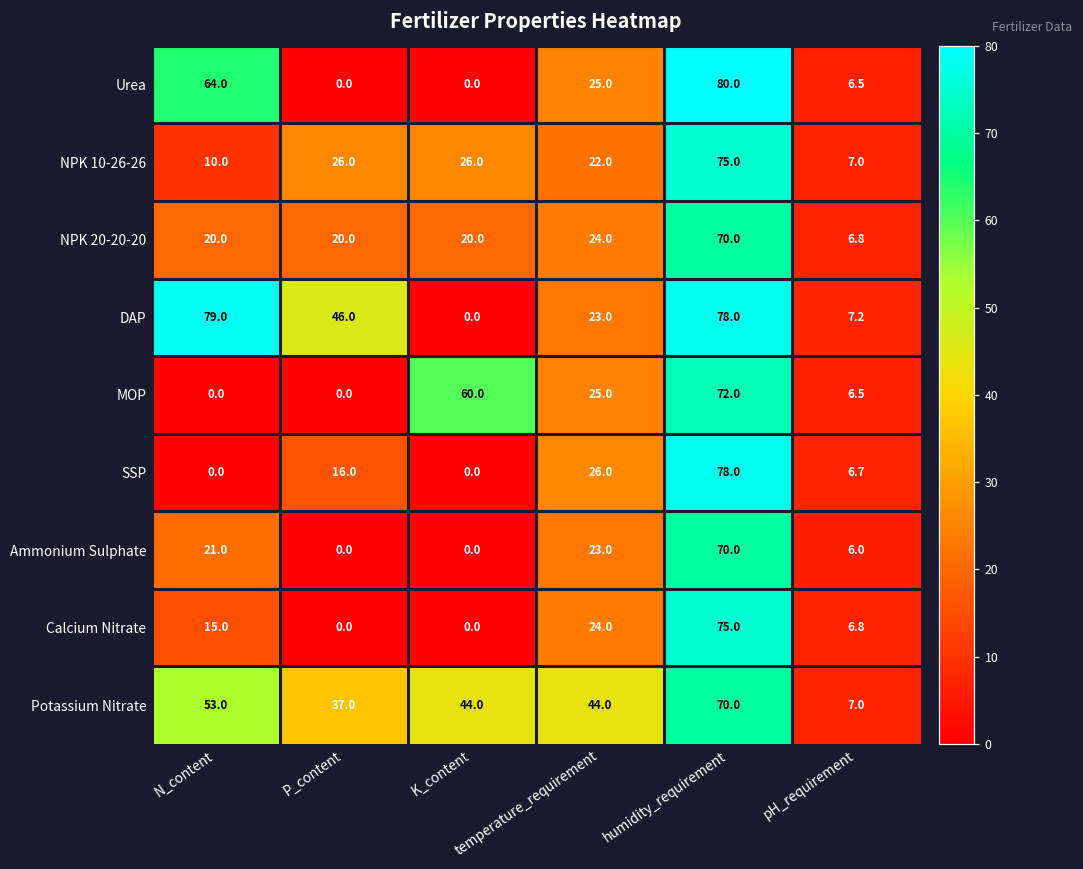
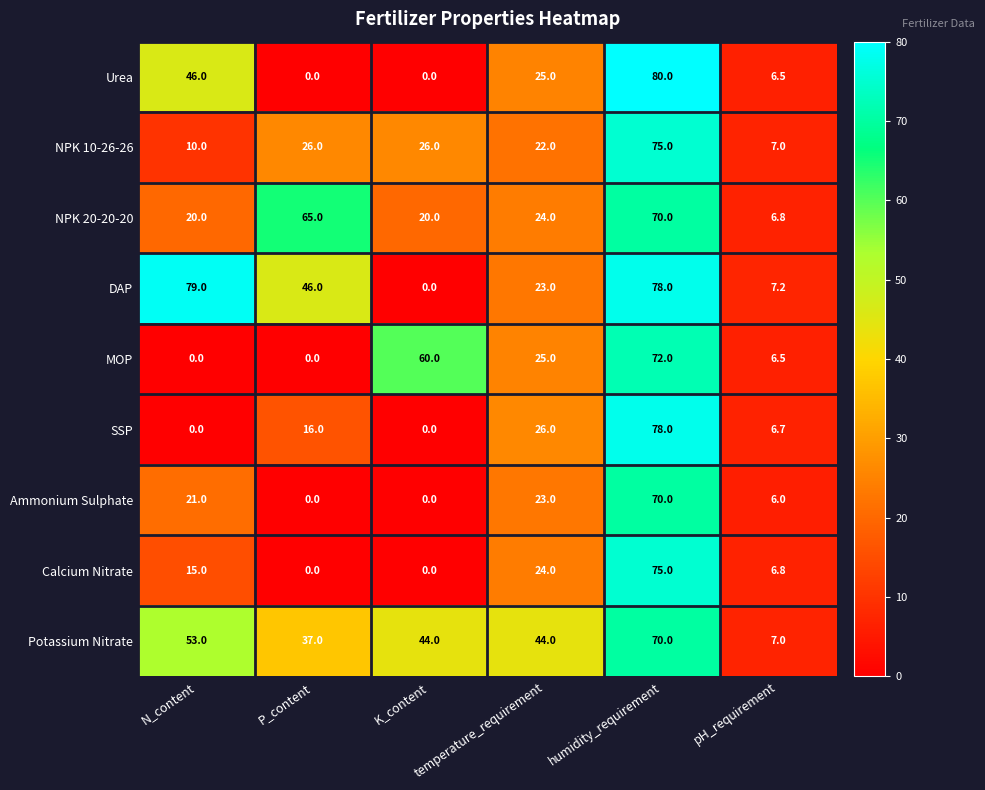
  {
    "Urea": {
-     "N_content": 64.0,
+     "N_content": 46.0,
      "P_content": 0.0,
      "K_content": 0.0,
      "temperature_requirement": 25.0,
      "humidity_requirement": 80.0,
      "pH_requirement": 6.5
    },
    "NPK 10-26-26": {
      "N_content": 10.0,
      "P_content": 26.0,
      "K_content": 26.0,
      "temperature_requirement": 22.0,
      "humidity_requirement": 75.0,
      "pH_requirement": 7.0
    },
    "NPK 20-20-20": {
      "N_content": 20.0,
-     "P_content": 20.0,
+     "P_content": 65.0,
      "K_content": 20.0,
      "temperature_requirement": 24.0,
      "humidity_requirement": 70.0,
      "pH_requirement": 6.8
    },
    "DAP": {
      "N_content": 79.0,
      "P_content": 46.0,
      "K_content": 0.0,
      "temperature_requirement": 23.0,
      "humidity_requirement": 78.0,
      "pH_requirement": 7.2
    },
    "MOP": {
      "N_content": 0.0,
      "P_content": 0.0,
      "K_content": 60.0,
      "temperature_requirement": 25.0,
      "humidity_requirement": 72.0,
      "pH_requirement": 6.5
    },
    "SSP": {
      "N_content": 0.0,
      "P_content": 16.0,
      "K_content": 0.0,
      "temperature_requirement": 26.0,
      "humidity_requirement": 78.0,
      "pH_requirement": 6.7
    },
    "Ammonium Sulphate": {
      "N_content": 21.0,
      "P_content": 0.0,
      "K_content": 0.0,
      "temperature_requirement": 23.0,
      "humidity_requirement": 70.0,
      "pH_requirement": 6.0
    },
    "Calcium Nitrate": {
      "N_content": 15.0,
      "P_content": 0.0,
      "K_content": 0.0,
      "temperature_requirement": 24.0,
      "humidity_requirement": 75.0,
      "pH_requirement": 6.8
    },
    "Potassium Nitrate": {
      "N_content": 53.0,
      "P_content": 37.0,
      "K_content": 44.0,
      "temperature_requirement": 44.0,
      "humidity_requirement": 70.0,
      "pH_requirement": 7.0
    }
  }
